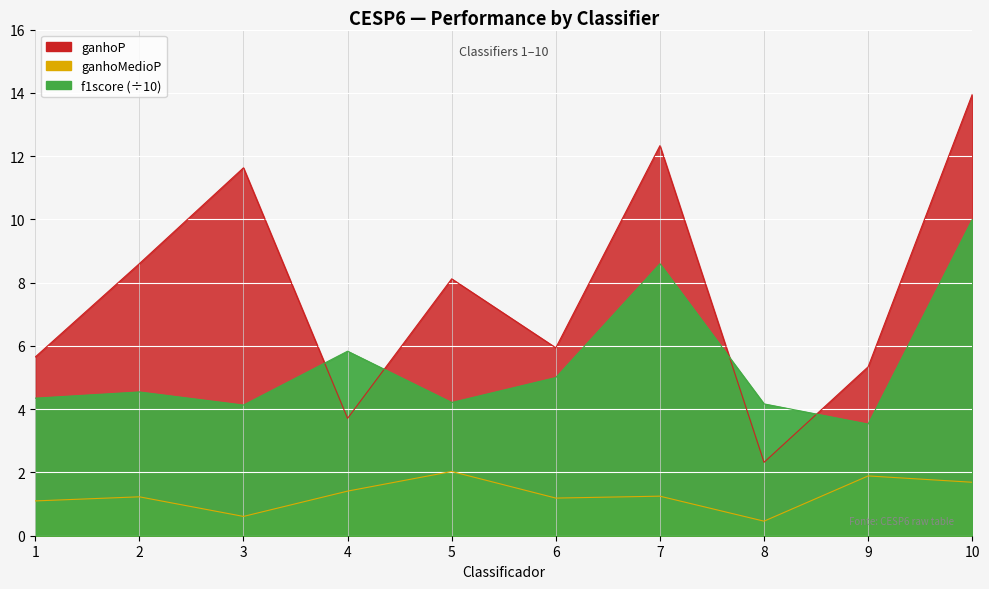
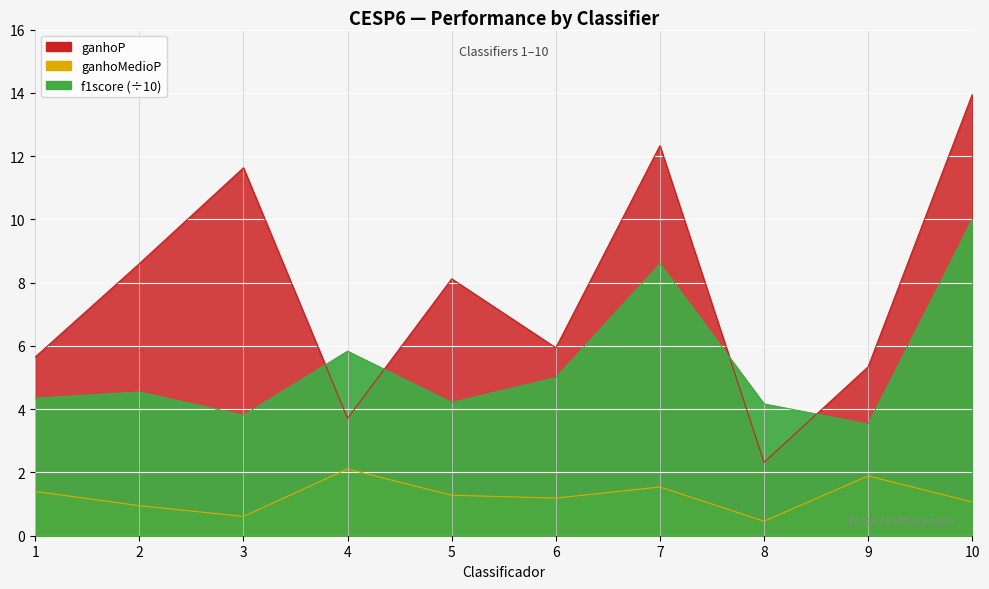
  {
    "ganhoP": {
      "1": 5.7,
      "2": 8.6,
      "3": 11.6,
      "4": 3.7,
      "5": 8.1,
      "6": 5.9,
      "7": 12.3,
      "8": 2.3,
      "9": 5.3,
      "10": 14.0
    },
    "ganhoMedioP": {
-     "1": 1.1,
-     "2": 1.2,
+     "1": 1.4,
+     "2": 1.0,
      "3": 0.6,
-     "4": 1.4,
-     "5": 2.0,
+     "4": 2.1,
+     "5": 1.3,
      "6": 1.2,
-     "7": 1.3,
+     "7": 1.5,
      "8": 0.5,
      "9": 1.9,
-     "10": 1.7
+     "10": 1.1
    },
    "f1score (÷10)": {
      "1": 4.3,
      "2": 4.5,
-     "3": 4.1,
+     "3": 3.8,
      "4": 5.8,
      "5": 4.2,
      "6": 5.0,
      "7": 8.6,
      "8": 4.2,
      "9": 3.5,
      "10": 10.0
    }
  }
